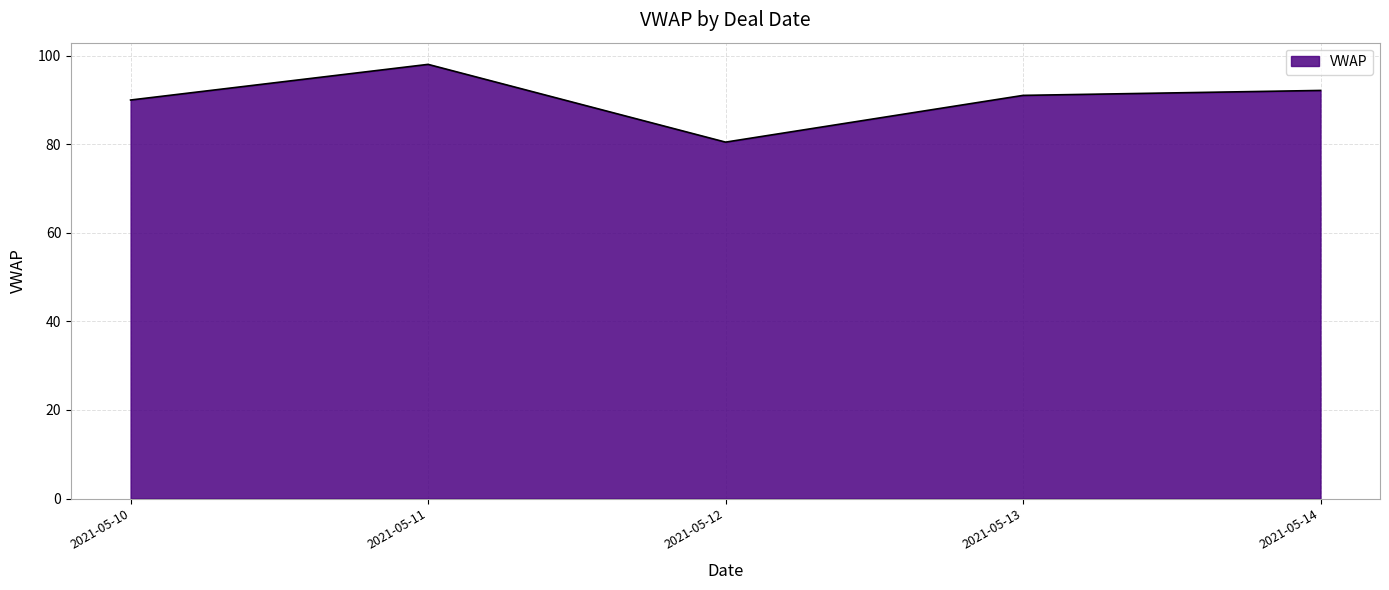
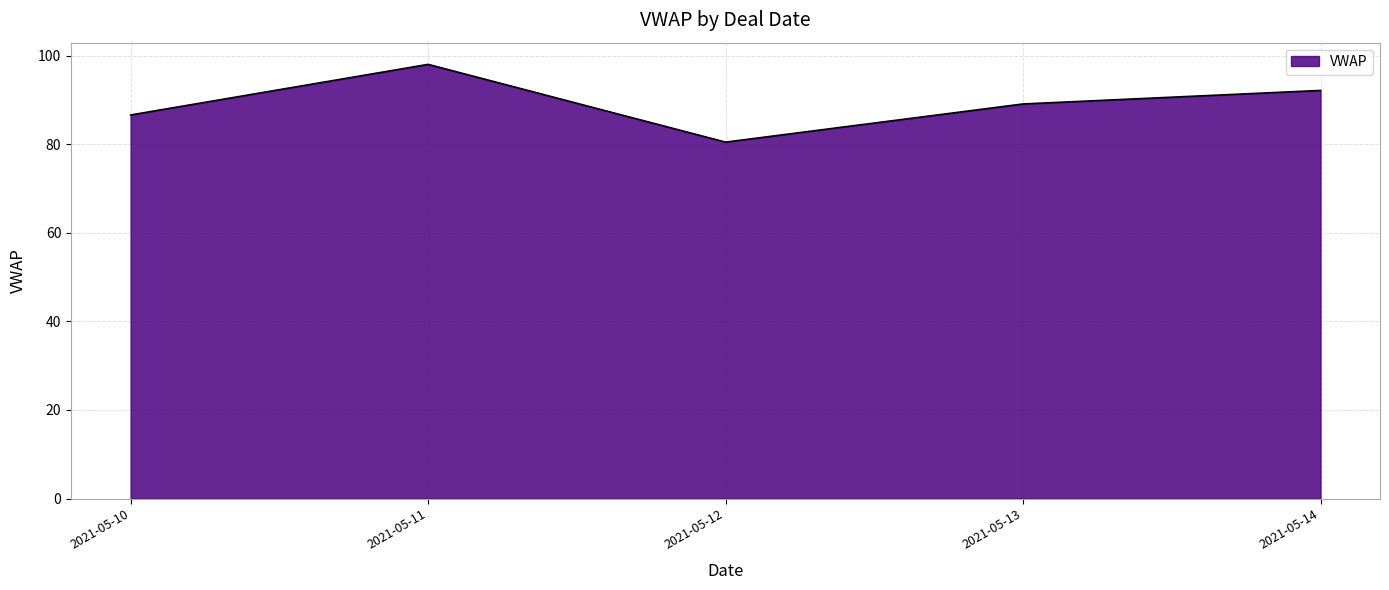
  {
-   "2021-05-10": 90,
+   "2021-05-10": 87,
    "2021-05-11": 98,
    "2021-05-12": 80,
-   "2021-05-13": 91,
+   "2021-05-13": 89,
    "2021-05-14": 92
  }
